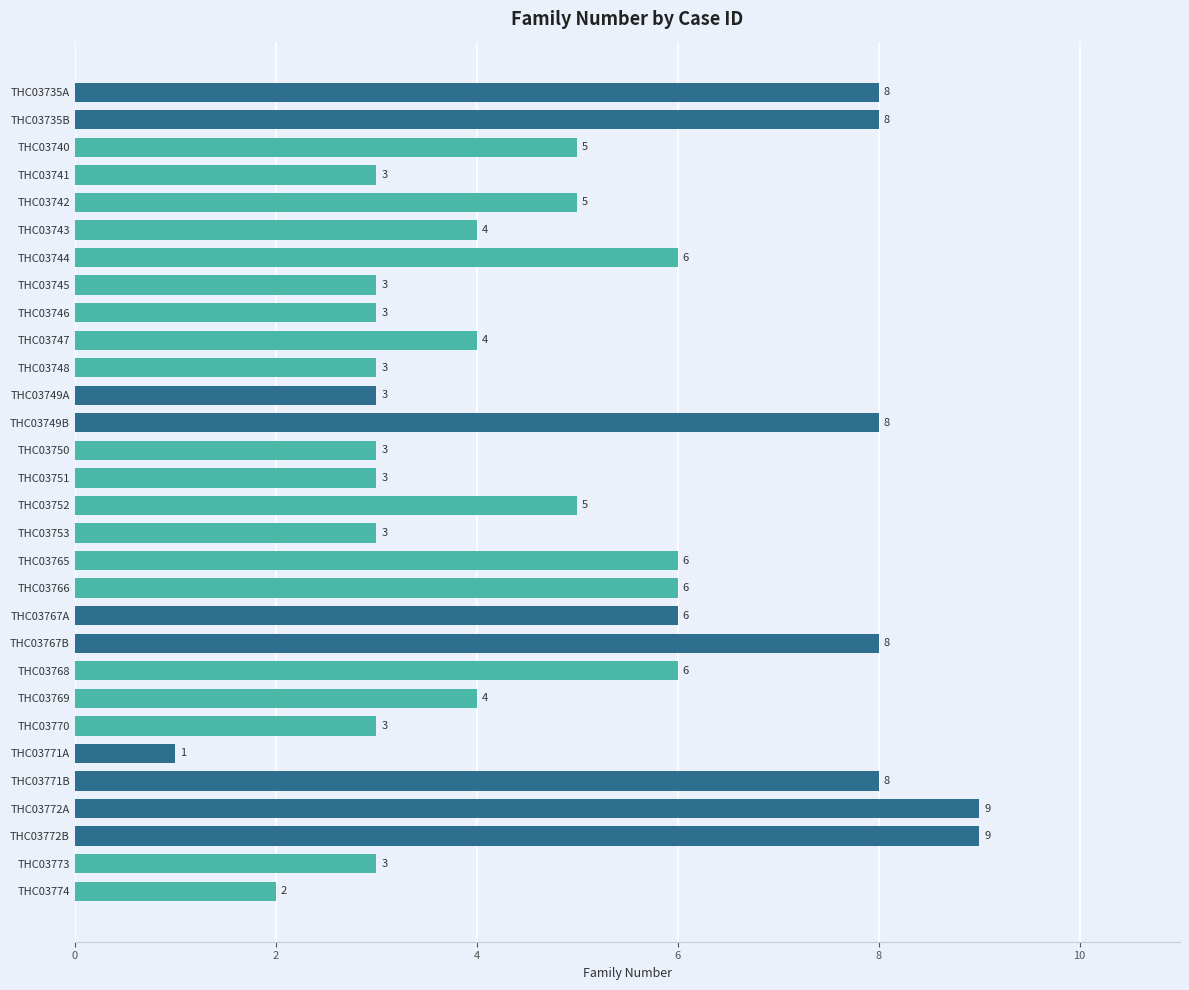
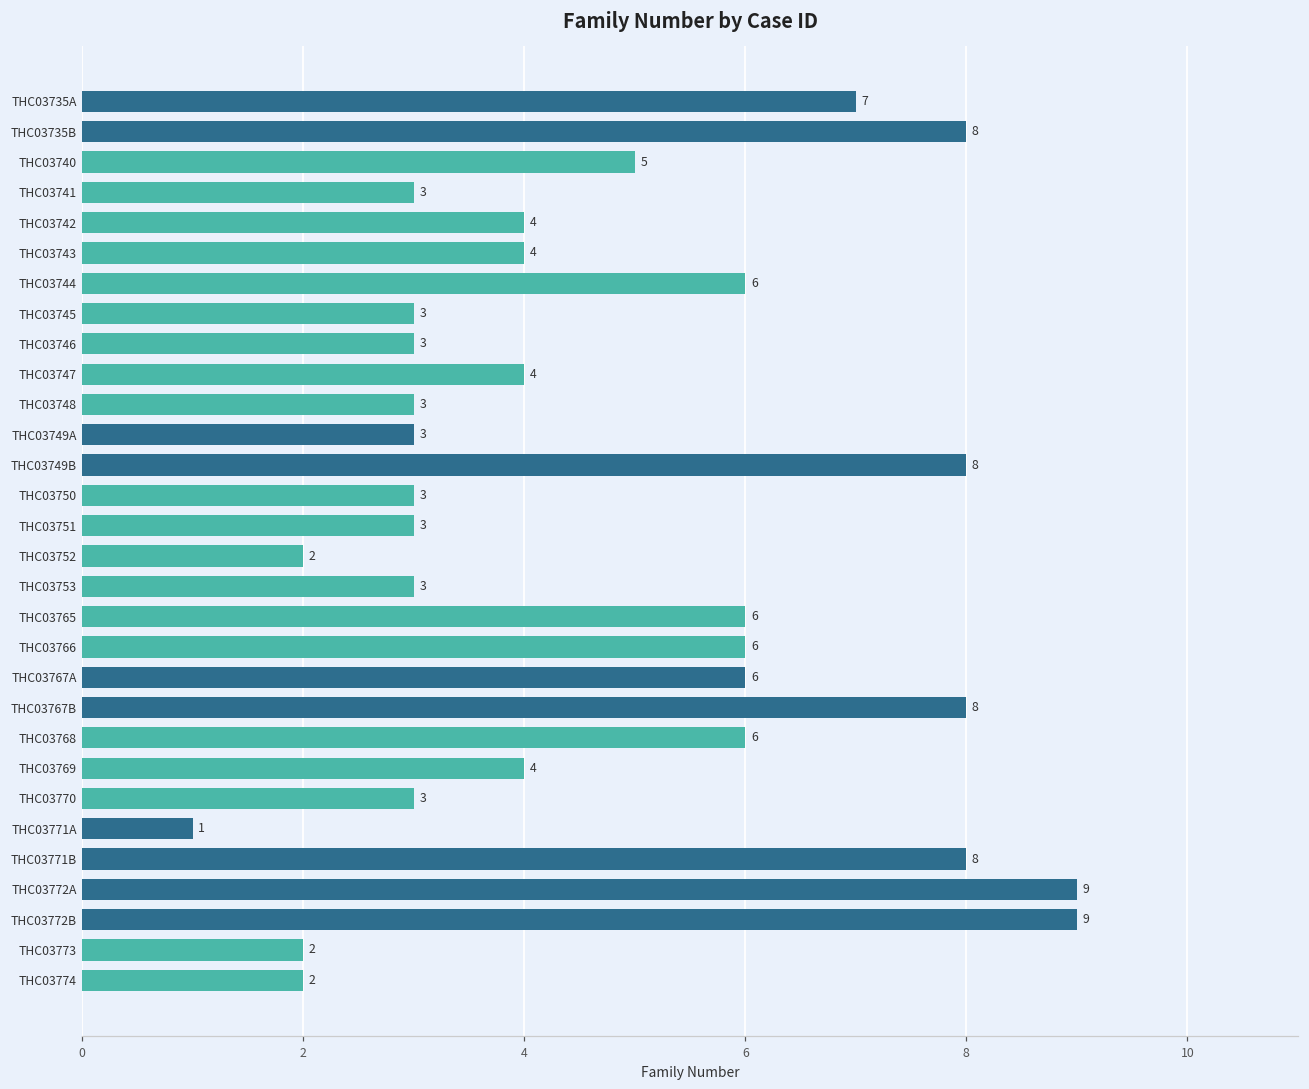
  {
-   "THC03735A": 8,
+   "THC03735A": 7,
    "THC03735B": 8,
    "THC03740": 5,
    "THC03741": 3,
-   "THC03742": 5,
+   "THC03742": 4,
    "THC03743": 4,
    "THC03744": 6,
    "THC03745": 3,
    "THC03746": 3,
    "THC03747": 4,
    "THC03748": 3,
    "THC03749A": 3,
    "THC03749B": 8,
    "THC03750": 3,
    "THC03751": 3,
-   "THC03752": 5,
+   "THC03752": 2,
    "THC03753": 3,
    "THC03765": 6,
    "THC03766": 6,
    "THC03767A": 6,
    "THC03767B": 8,
    "THC03768": 6,
    "THC03769": 4,
    "THC03770": 3,
    "THC03771A": 1,
    "THC03771B": 8,
    "THC03772A": 9,
    "THC03772B": 9,
-   "THC03773": 3,
+   "THC03773": 2,
    "THC03774": 2
  }
